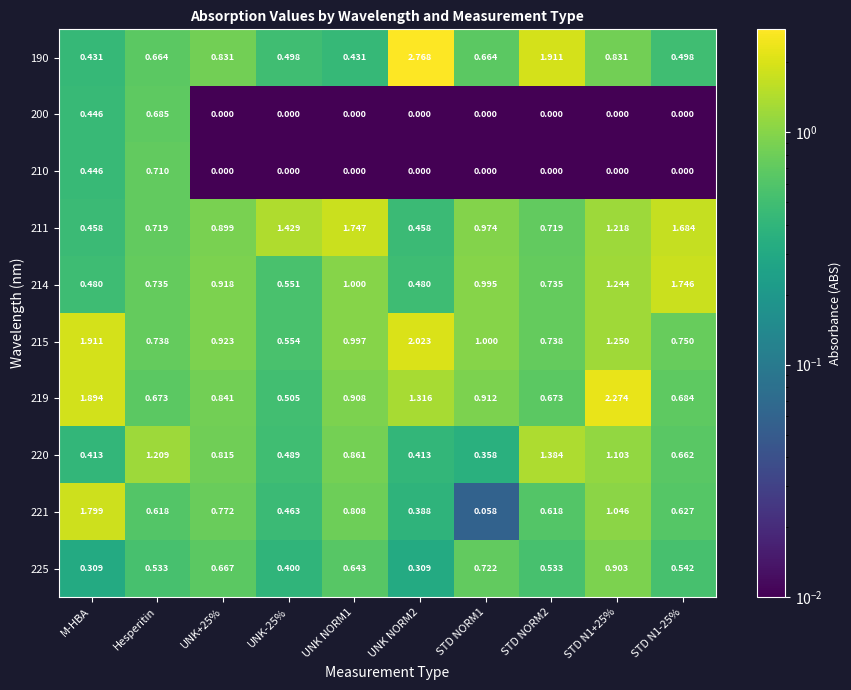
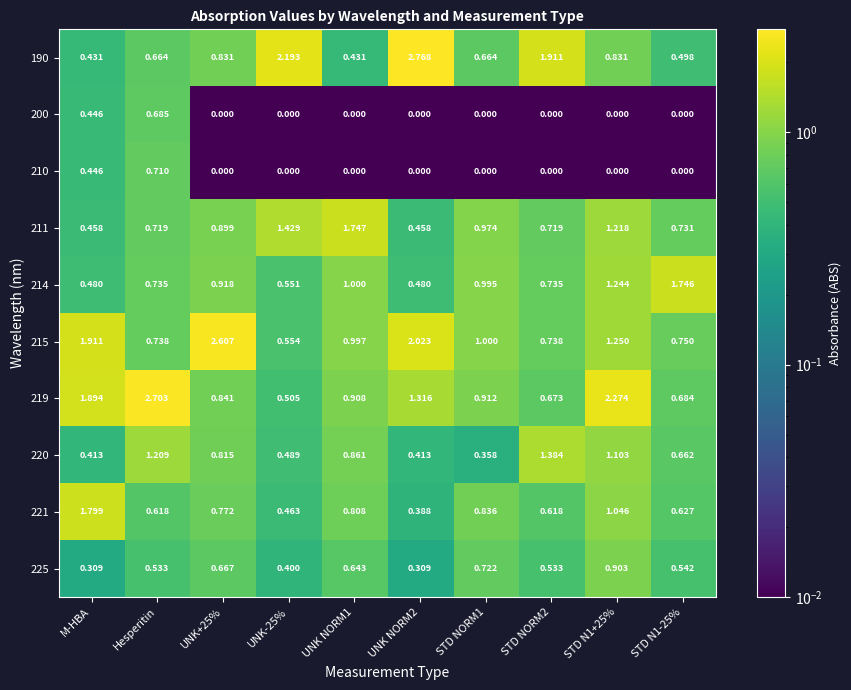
  {
    "190": {
      "M-HBA": 0.431,
      "Hesperitin": 0.664,
      "UNK+25%": 0.831,
-     "UNK-25%": 0.498,
+     "UNK-25%": 2.193,
      "UNK NORM1": 0.431,
      "UNK NORM2": 2.768,
      "STD NORM1": 0.664,
      "STD NORM2": 1.911,
      "STD N1+25%": 0.831,
      "STD N1-25%": 0.498
    },
    "200": {
      "M-HBA": 0.446,
      "Hesperitin": 0.685,
      "UNK+25%": 0.000,
      "UNK-25%": 0.000,
      "UNK NORM1": 0.000,
      "UNK NORM2": 0.000,
      "STD NORM1": 0.000,
      "STD NORM2": 0.000,
      "STD N1+25%": 0.000,
      "STD N1-25%": 0.000
    },
    "210": {
      "M-HBA": 0.446,
      "Hesperitin": 0.710,
      "UNK+25%": 0.000,
      "UNK-25%": 0.000,
      "UNK NORM1": 0.000,
      "UNK NORM2": 0.000,
      "STD NORM1": 0.000,
      "STD NORM2": 0.000,
      "STD N1+25%": 0.000,
      "STD N1-25%": 0.000
    },
    "211": {
      "M-HBA": 0.458,
      "Hesperitin": 0.719,
      "UNK+25%": 0.899,
      "UNK-25%": 1.429,
      "UNK NORM1": 1.747,
      "UNK NORM2": 0.458,
      "STD NORM1": 0.974,
      "STD NORM2": 0.719,
      "STD N1+25%": 1.218,
-     "STD N1-25%": 1.684
+     "STD N1-25%": 0.731
    },
    "214": {
      "M-HBA": 0.480,
      "Hesperitin": 0.735,
      "UNK+25%": 0.918,
      "UNK-25%": 0.551,
      "UNK NORM1": 1.000,
      "UNK NORM2": 0.480,
      "STD NORM1": 0.995,
      "STD NORM2": 0.735,
      "STD N1+25%": 1.244,
      "STD N1-25%": 1.746
    },
    "215": {
      "M-HBA": 1.911,
      "Hesperitin": 0.738,
-     "UNK+25%": 0.923,
+     "UNK+25%": 2.607,
      "UNK-25%": 0.554,
      "UNK NORM1": 0.997,
      "UNK NORM2": 2.023,
      "STD NORM1": 1.000,
      "STD NORM2": 0.738,
      "STD N1+25%": 1.250,
      "STD N1-25%": 0.750
    },
    "219": {
      "M-HBA": 1.894,
-     "Hesperitin": 0.673,
+     "Hesperitin": 2.703,
      "UNK+25%": 0.841,
      "UNK-25%": 0.505,
      "UNK NORM1": 0.908,
      "UNK NORM2": 1.316,
      "STD NORM1": 0.912,
      "STD NORM2": 0.673,
      "STD N1+25%": 2.274,
      "STD N1-25%": 0.684
    },
    "220": {
      "M-HBA": 0.413,
      "Hesperitin": 1.209,
      "UNK+25%": 0.815,
      "UNK-25%": 0.489,
      "UNK NORM1": 0.861,
      "UNK NORM2": 0.413,
      "STD NORM1": 0.358,
      "STD NORM2": 1.384,
      "STD N1+25%": 1.103,
      "STD N1-25%": 0.662
    },
    "221": {
      "M-HBA": 1.799,
      "Hesperitin": 0.618,
      "UNK+25%": 0.772,
      "UNK-25%": 0.463,
      "UNK NORM1": 0.808,
      "UNK NORM2": 0.388,
-     "STD NORM1": 0.058,
+     "STD NORM1": 0.836,
      "STD NORM2": 0.618,
      "STD N1+25%": 1.046,
      "STD N1-25%": 0.627
    },
    "225": {
      "M-HBA": 0.309,
      "Hesperitin": 0.533,
      "UNK+25%": 0.667,
      "UNK-25%": 0.400,
      "UNK NORM1": 0.643,
      "UNK NORM2": 0.309,
      "STD NORM1": 0.722,
      "STD NORM2": 0.533,
      "STD N1+25%": 0.903,
      "STD N1-25%": 0.542
    }
  }
